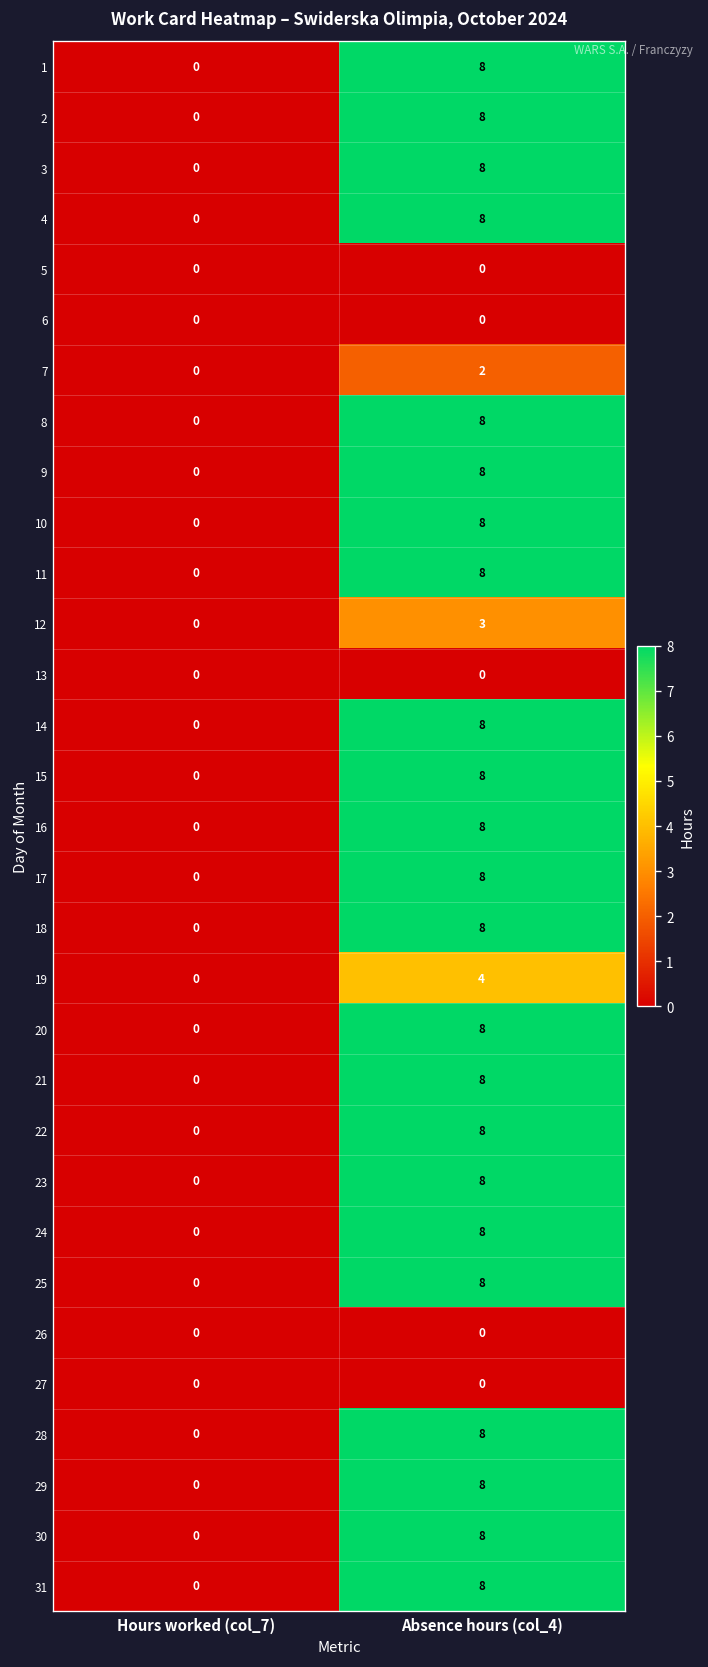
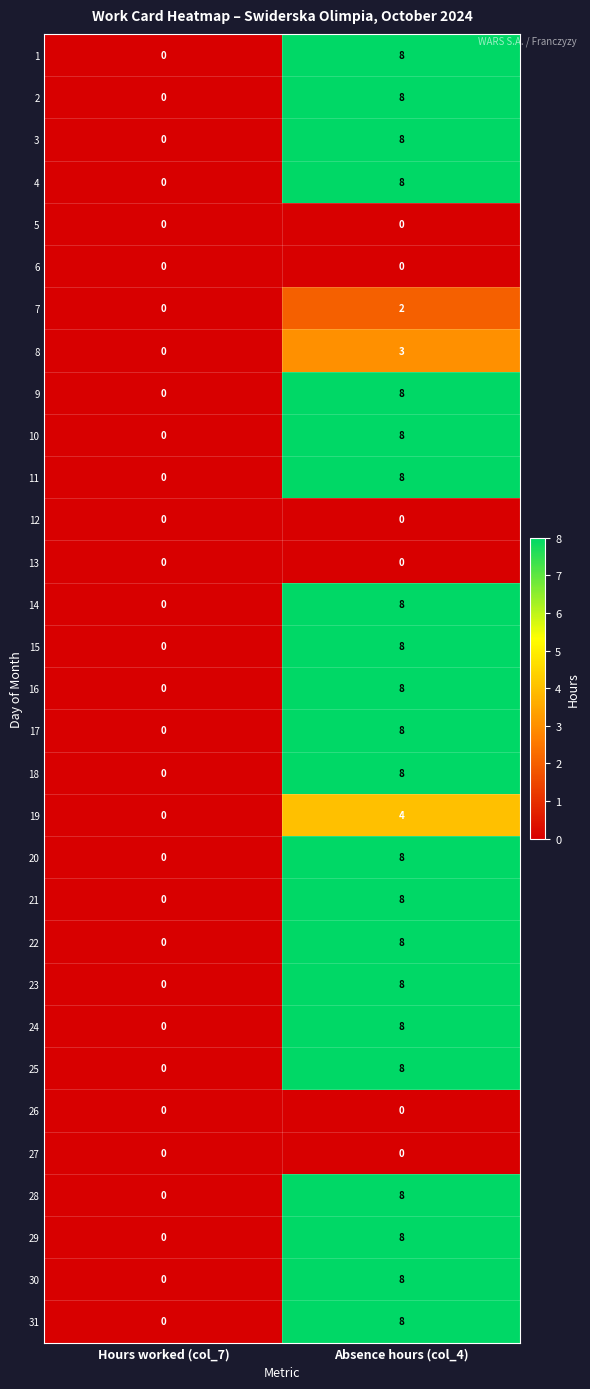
  {
    "1": {
      "Hours worked (col_7)": 0,
      "Absence hours (col_4)": 8
    },
    "2": {
      "Hours worked (col_7)": 0,
      "Absence hours (col_4)": 8
    },
    "3": {
      "Hours worked (col_7)": 0,
      "Absence hours (col_4)": 8
    },
    "4": {
      "Hours worked (col_7)": 0,
      "Absence hours (col_4)": 8
    },
    "5": {
      "Hours worked (col_7)": 0,
      "Absence hours (col_4)": 0
    },
    "6": {
      "Hours worked (col_7)": 0,
      "Absence hours (col_4)": 0
    },
    "7": {
      "Hours worked (col_7)": 0,
      "Absence hours (col_4)": 2
    },
    "8": {
      "Hours worked (col_7)": 0,
-     "Absence hours (col_4)": 8
+     "Absence hours (col_4)": 3
    },
    "9": {
      "Hours worked (col_7)": 0,
      "Absence hours (col_4)": 8
    },
    "10": {
      "Hours worked (col_7)": 0,
      "Absence hours (col_4)": 8
    },
    "11": {
      "Hours worked (col_7)": 0,
      "Absence hours (col_4)": 8
    },
    "12": {
      "Hours worked (col_7)": 0,
-     "Absence hours (col_4)": 3
+     "Absence hours (col_4)": 0
    },
    "13": {
      "Hours worked (col_7)": 0,
      "Absence hours (col_4)": 0
    },
    "14": {
      "Hours worked (col_7)": 0,
      "Absence hours (col_4)": 8
    },
    "15": {
      "Hours worked (col_7)": 0,
      "Absence hours (col_4)": 8
    },
    "16": {
      "Hours worked (col_7)": 0,
      "Absence hours (col_4)": 8
    },
    "17": {
      "Hours worked (col_7)": 0,
      "Absence hours (col_4)": 8
    },
    "18": {
      "Hours worked (col_7)": 0,
      "Absence hours (col_4)": 8
    },
    "19": {
      "Hours worked (col_7)": 0,
      "Absence hours (col_4)": 4
    },
    "20": {
      "Hours worked (col_7)": 0,
      "Absence hours (col_4)": 8
    },
    "21": {
      "Hours worked (col_7)": 0,
      "Absence hours (col_4)": 8
    },
    "22": {
      "Hours worked (col_7)": 0,
      "Absence hours (col_4)": 8
    },
    "23": {
      "Hours worked (col_7)": 0,
      "Absence hours (col_4)": 8
    },
    "24": {
      "Hours worked (col_7)": 0,
      "Absence hours (col_4)": 8
    },
    "25": {
      "Hours worked (col_7)": 0,
      "Absence hours (col_4)": 8
    },
    "26": {
      "Hours worked (col_7)": 0,
      "Absence hours (col_4)": 0
    },
    "27": {
      "Hours worked (col_7)": 0,
      "Absence hours (col_4)": 0
    },
    "28": {
      "Hours worked (col_7)": 0,
      "Absence hours (col_4)": 8
    },
    "29": {
      "Hours worked (col_7)": 0,
      "Absence hours (col_4)": 8
    },
    "30": {
      "Hours worked (col_7)": 0,
      "Absence hours (col_4)": 8
    },
    "31": {
      "Hours worked (col_7)": 0,
      "Absence hours (col_4)": 8
    }
  }
